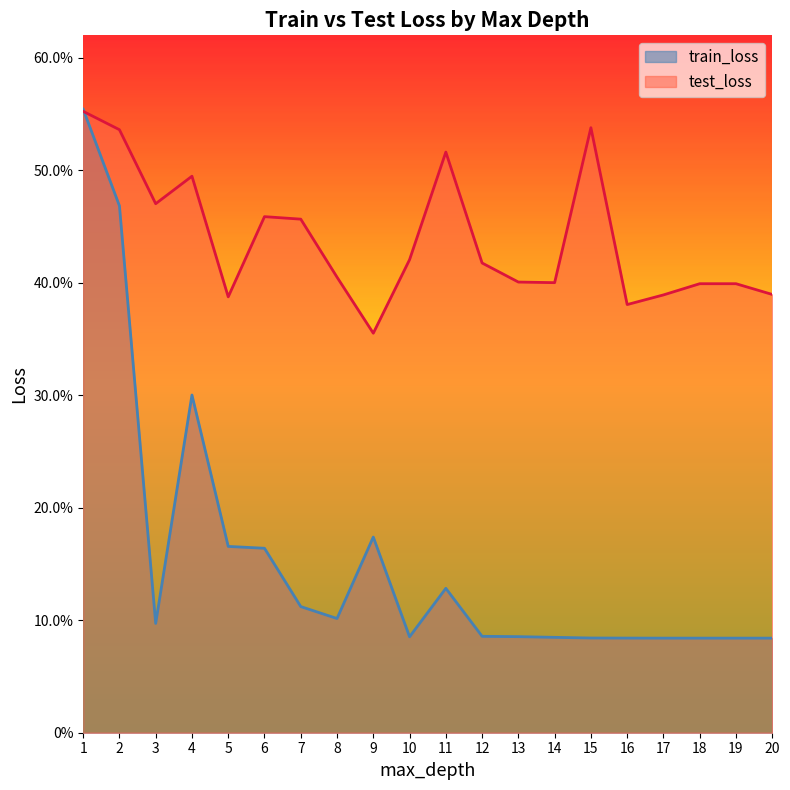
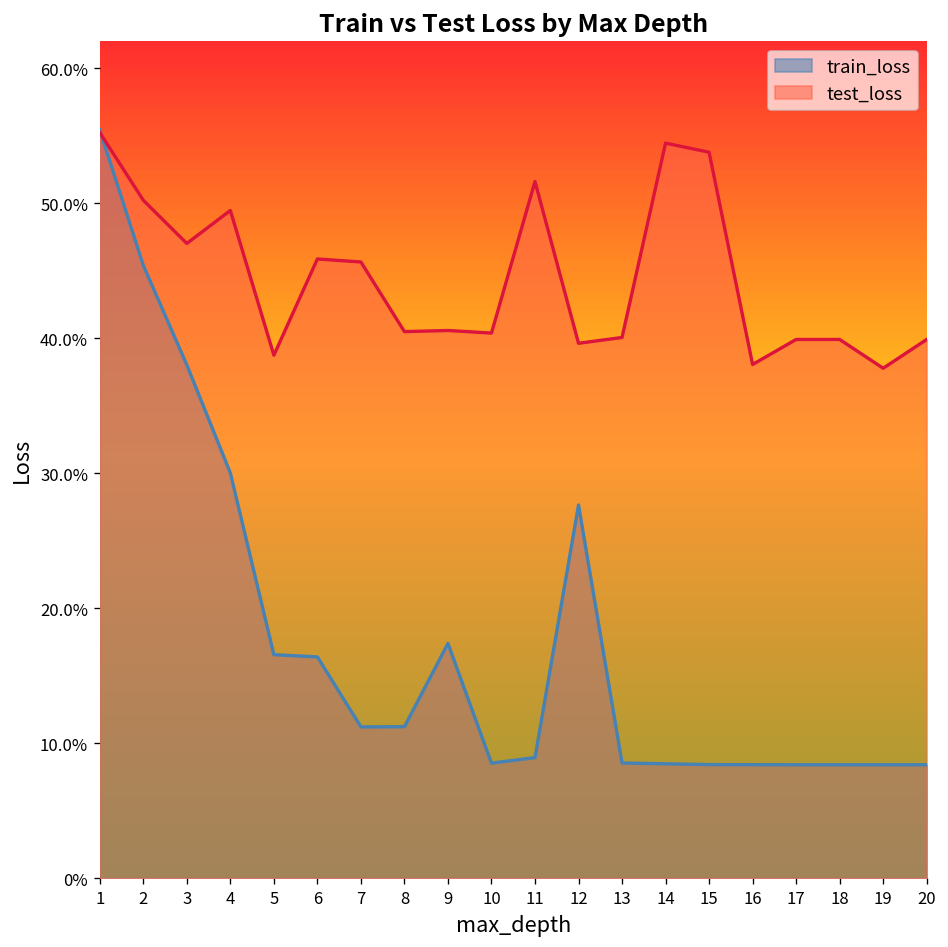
  {
    "train_loss": {
-     "2": "46.8%",
-     "3": "9.7%",
+     "2": "45.4%",
+     "3": "38.0%",
      "4": "30.0%",
      "5": "16.6%",
      "6": "16.4%",
      "7": "11.2%",
-     "8": "10.2%",
+     "8": "11.2%",
      "9": "17.4%",
      "10": "8.5%",
-     "11": "12.8%",
-     "12": "8.6%",
+     "11": "8.9%",
+     "12": "27.7%",
      "13": "8.5%",
      "14": "8.5%",
      "15": "8.4%",
      "16": "8.4%",
      "17": "8.4%",
      "18": "8.4%",
      "19": "8.4%",
      "20": "8.4%"
    },
    "test_loss": {
-     "2": "53.6%",
+     "2": "50.2%",
      "3": "47.0%",
      "4": "49.5%",
      "5": "38.8%",
      "6": "45.9%",
      "7": "45.7%",
      "8": "40.5%",
-     "9": "35.5%",
-     "10": "42.1%",
+     "9": "40.6%",
+     "10": "40.4%",
      "11": "51.6%",
-     "12": "41.8%",
+     "12": "39.6%",
      "13": "40.1%",
-     "14": "40.0%",
+     "14": "54.5%",
      "15": "53.8%",
      "16": "38.1%",
-     "17": "38.9%",
+     "17": "39.9%",
      "18": "39.9%",
-     "19": "39.9%",
-     "20": "39.0%"
+     "19": "37.8%",
+     "20": "39.9%"
    }
  }
